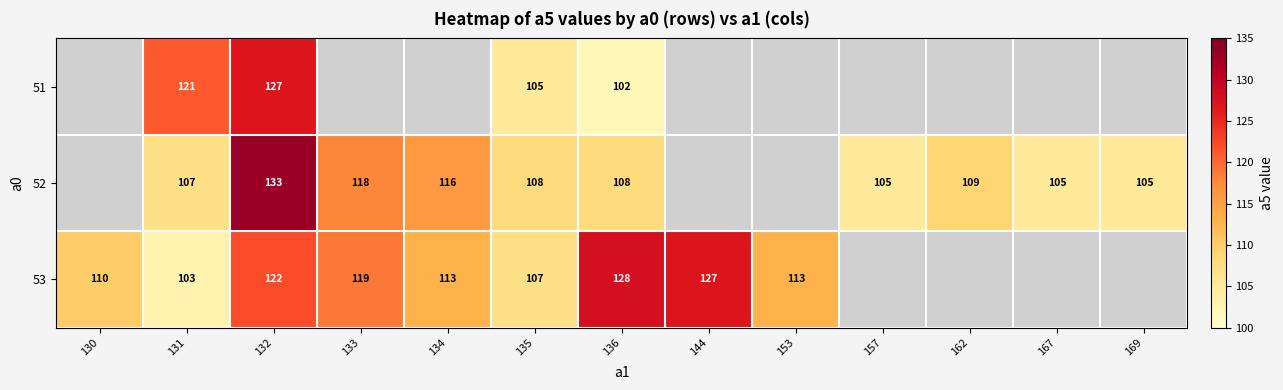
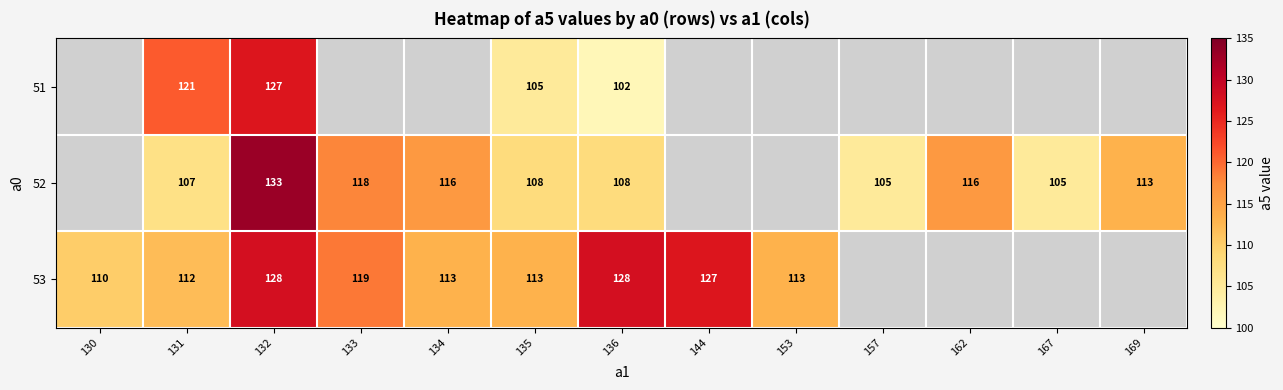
  {
    "51": {
      "131": 121,
      "132": 127,
      "135": 105,
      "136": 102
    },
    "52": {
      "131": 107,
      "132": 133,
      "133": 118,
      "134": 116,
      "135": 108,
      "136": 108,
      "157": 105,
-     "162": 109,
+     "162": 116,
      "167": 105,
-     "169": 105
+     "169": 113
    },
    "53": {
      "130": 110,
-     "131": 103,
-     "132": 122,
+     "131": 112,
+     "132": 128,
      "133": 119,
      "134": 113,
-     "135": 107,
+     "135": 113,
      "136": 128,
      "144": 127,
      "153": 113
    }
  }
